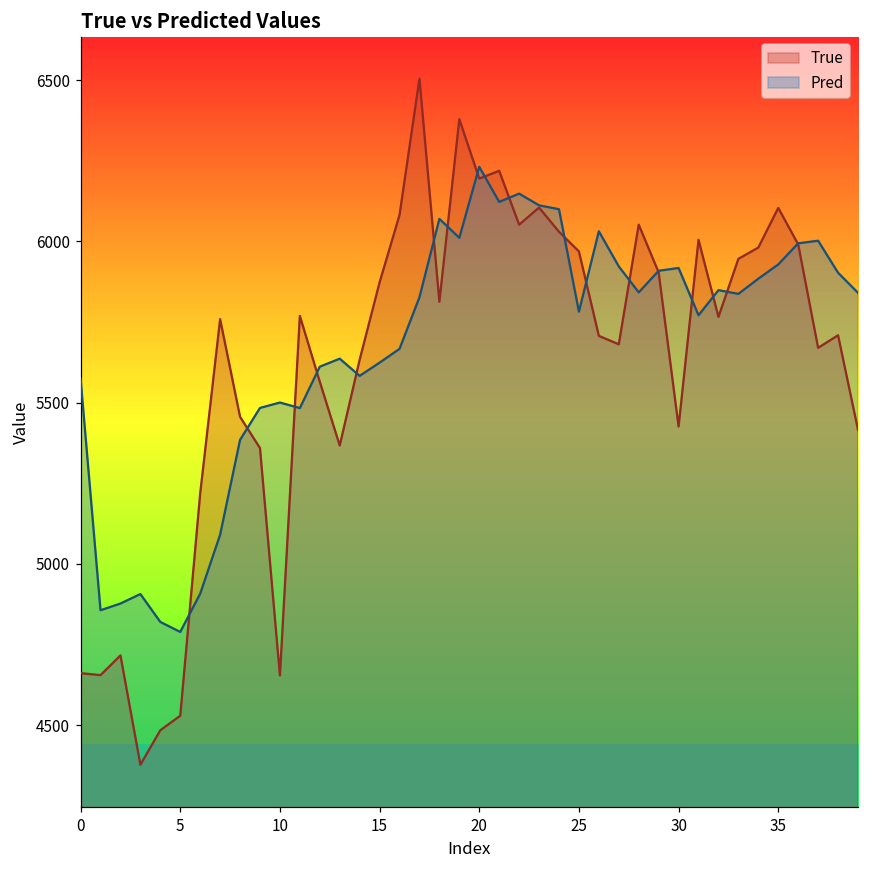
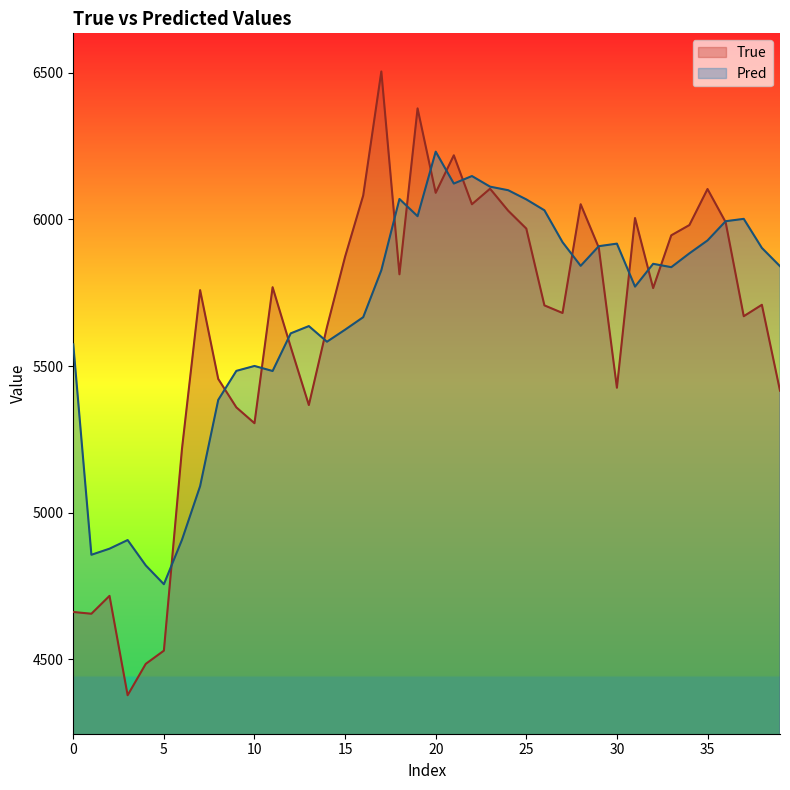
  {
    "True": {
      "0": 4660,
      "5": 4530,
-     "10": 4650,
+     "10": 5310,
      "15": 5870,
-     "20": 6200,
+     "20": 6090,
      "25": 5970,
      "30": 5430,
      "35": 6100
    },
    "Pred": {
      "0": 5570,
-     "5": 4790,
+     "5": 4760,
      "10": 5500,
      "15": 5620,
      "20": 6230,
-     "25": 5780,
+     "25": 6070,
      "30": 5920,
      "35": 5930
    }
  }
